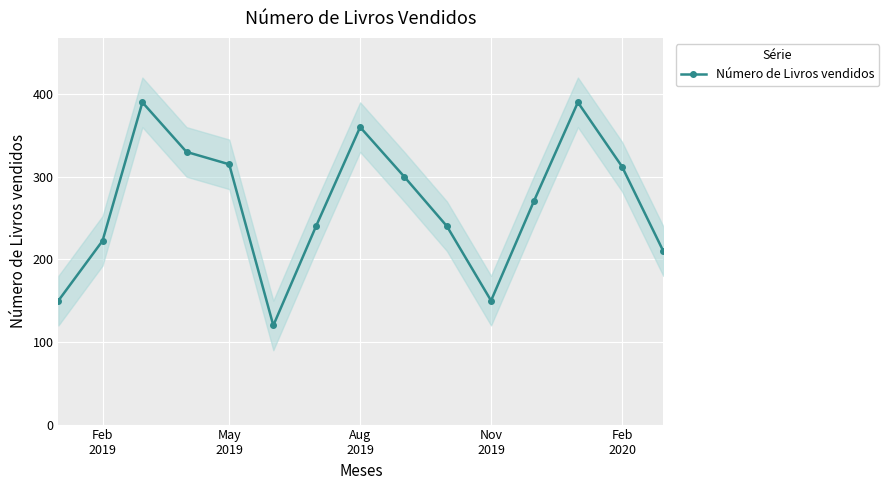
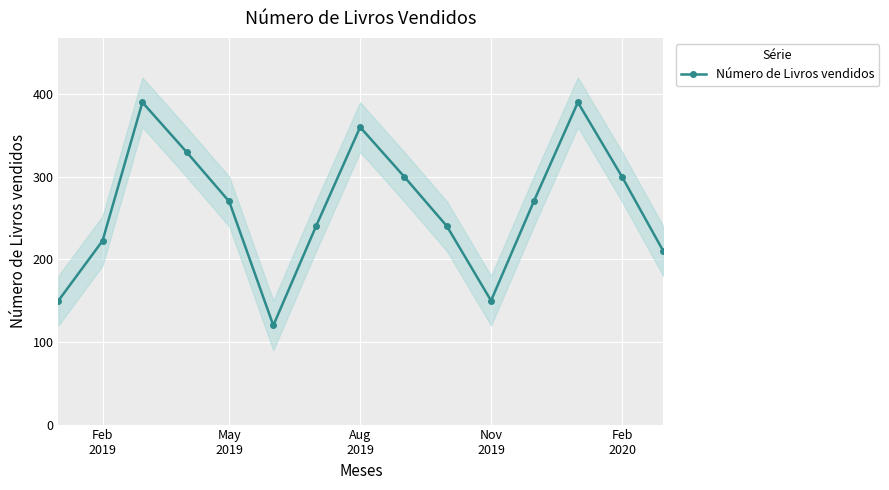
  {
    "Número de Livros vendidos": {
      "Feb 2019": 220,
-     "May 2019": 320,
+     "May 2019": 270,
      "Aug 2019": 360,
      "Nov 2019": 150,
-     "Feb 2020": 310
+     "Feb 2020": 300
    }
  }
